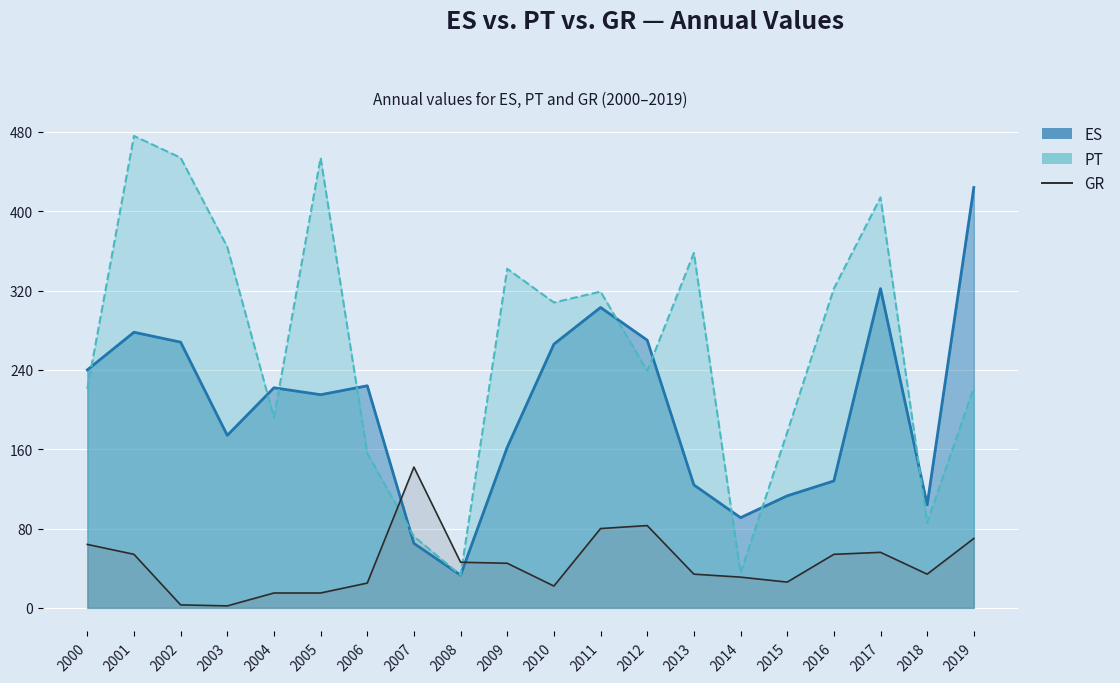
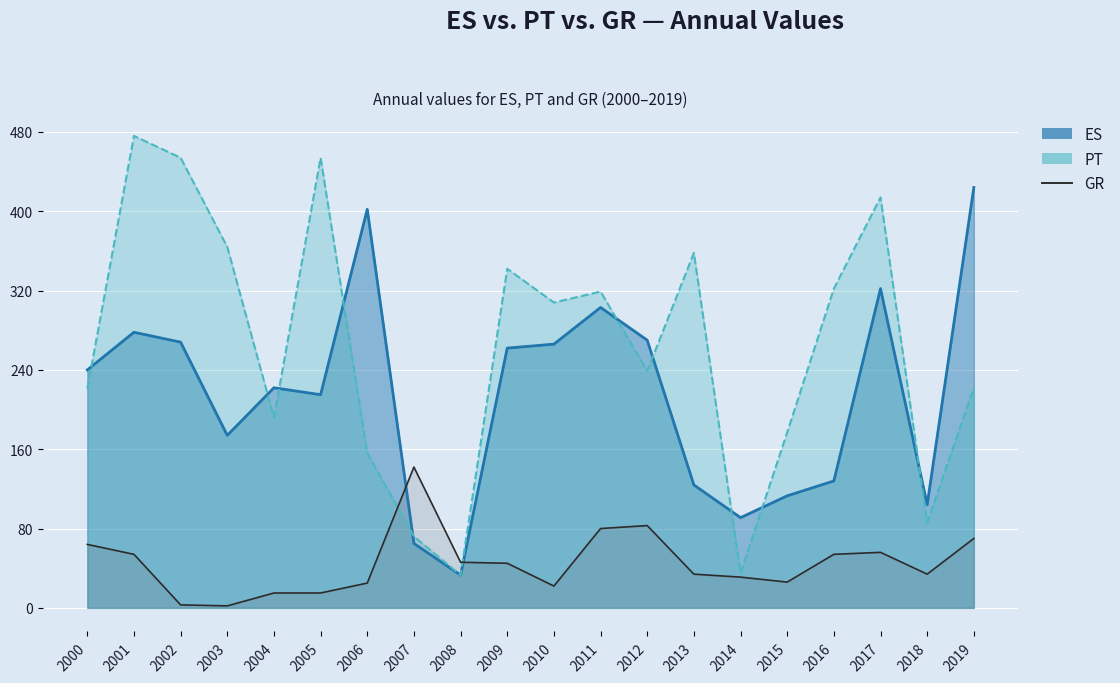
  {
    "ES": {
      "2000": 240,
      "2001": 280,
      "2002": 270,
      "2003": 170,
      "2004": 220,
      "2005": 220,
-     "2006": 220,
+     "2006": 400,
      "2007": 70,
-     "2009": 160,
+     "2009": 260,
      "2010": 270,
      "2011": 300,
      "2012": 270,
      "2013": 120,
      "2014": 90,
      "2015": 110,
      "2016": 130,
      "2017": 320,
      "2018": 100,
      "2019": 420
    }
  }
